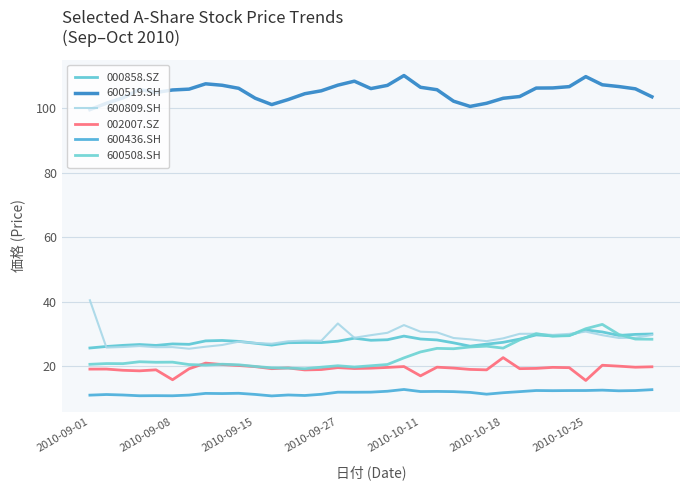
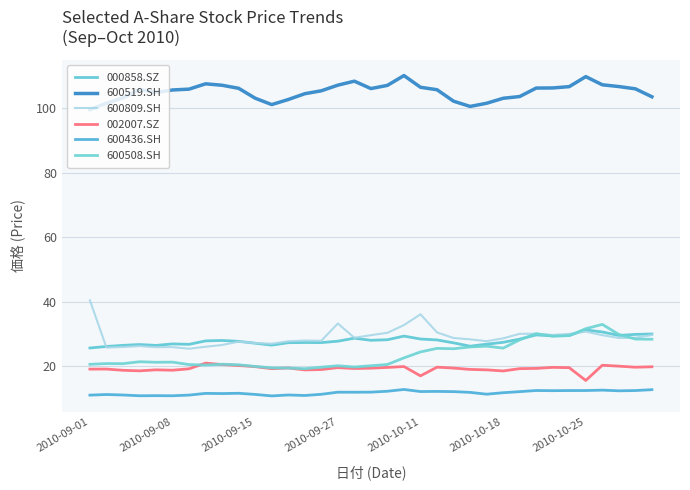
  {
    "600809.SH": {
      "2010-09-01": 40,
      "2010-09-08": 26,
      "2010-09-27": 33,
-     "2010-10-11": 31,
+     "2010-10-11": 36,
      "2010-10-18": 29
    },
    "002007.SZ": {
      "2010-09-01": 19,
-     "2010-09-08": 16,
+     "2010-09-08": 19,
      "2010-10-11": 17,
-     "2010-10-18": 23,
+     "2010-10-18": 19,
      "2010-10-25": 16
    }
  }
